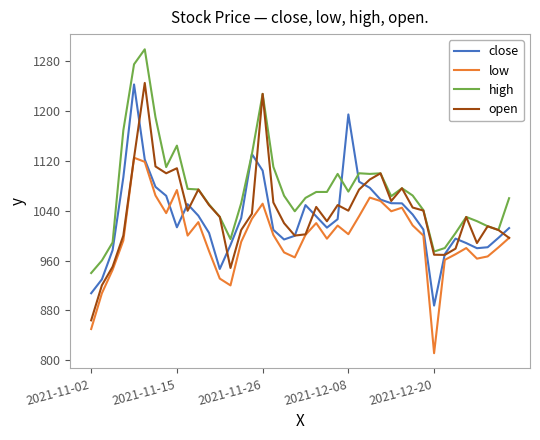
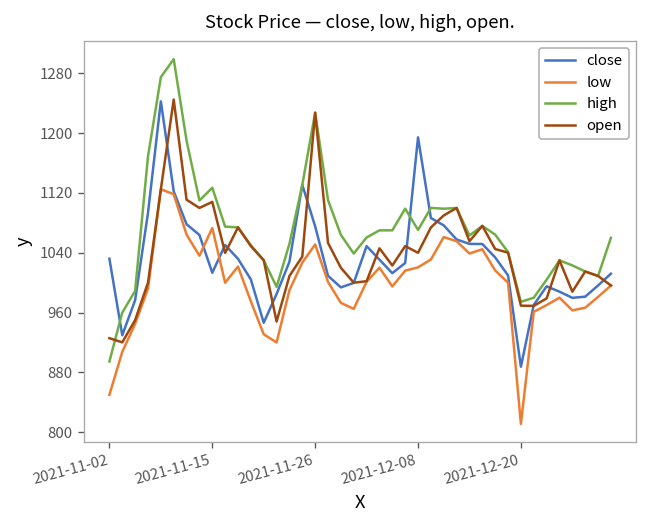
  {
    "close": {
-     "2021-11-02": 910,
+     "2021-11-02": 1030,
      "2021-11-15": 1010,
-     "2021-11-26": 1100,
+     "2021-11-26": 1080,
      "2021-12-08": 1190,
      "2021-12-20": 890
    },
    "low": {
      "2021-11-02": 850,
      "2021-11-15": 1070,
      "2021-11-26": 1050,
-     "2021-12-08": 1000,
+     "2021-12-08": 1020,
      "2021-12-20": 810
    },
    "high": {
-     "2021-11-02": 940,
-     "2021-11-15": 1140,
+     "2021-11-02": 890,
+     "2021-11-15": 1130,
      "2021-12-08": 1070,
      "2021-12-20": 970
    },
    "open": {
-     "2021-11-02": 860,
+     "2021-11-02": 930,
      "2021-11-15": 1110,
      "2021-12-08": 1040,
      "2021-12-20": 970
    }
  }
